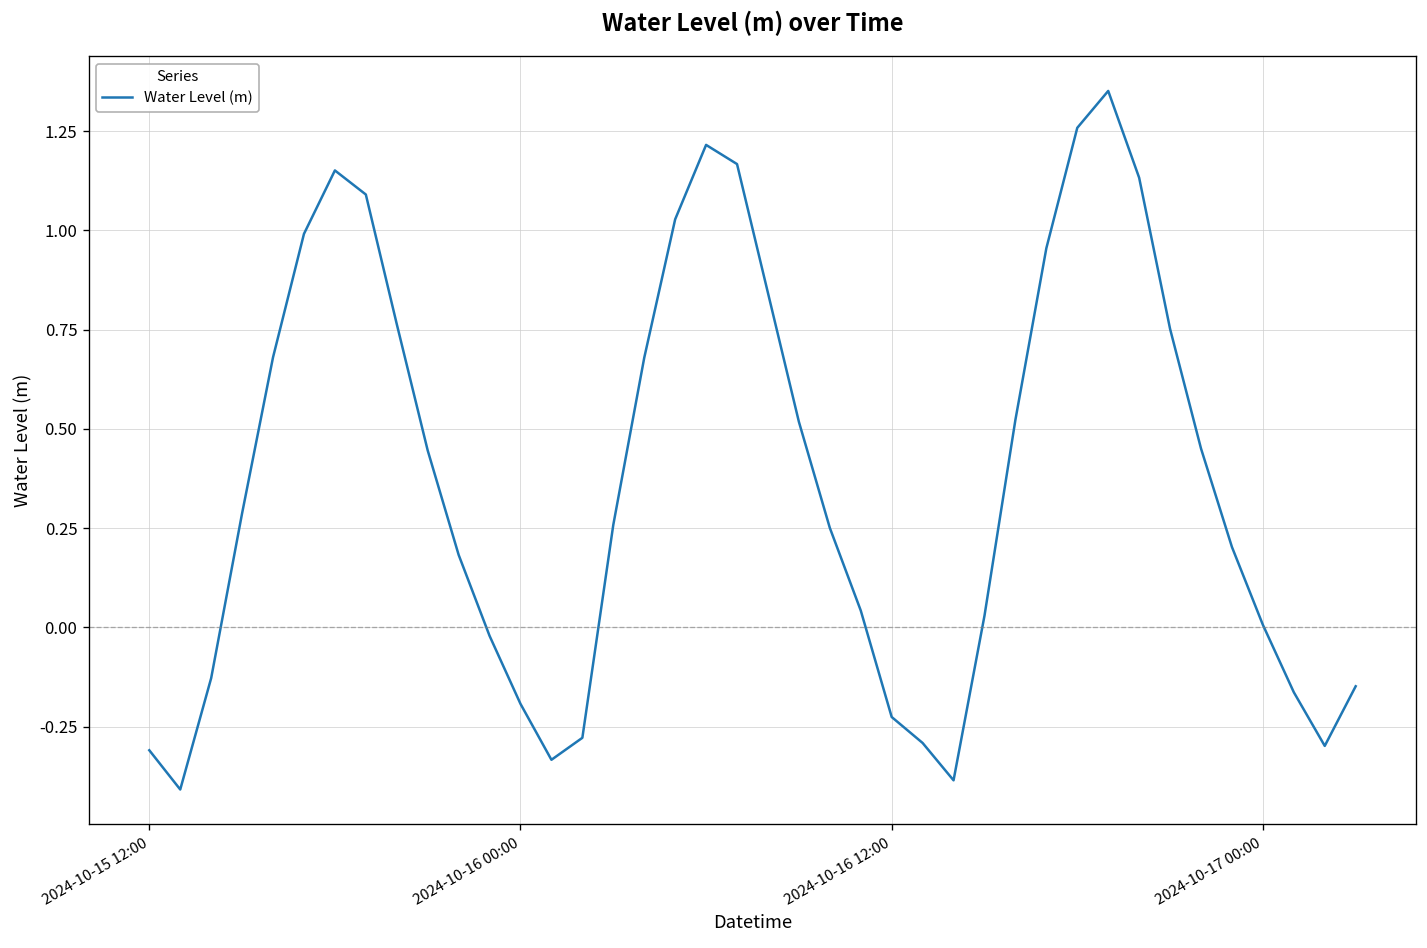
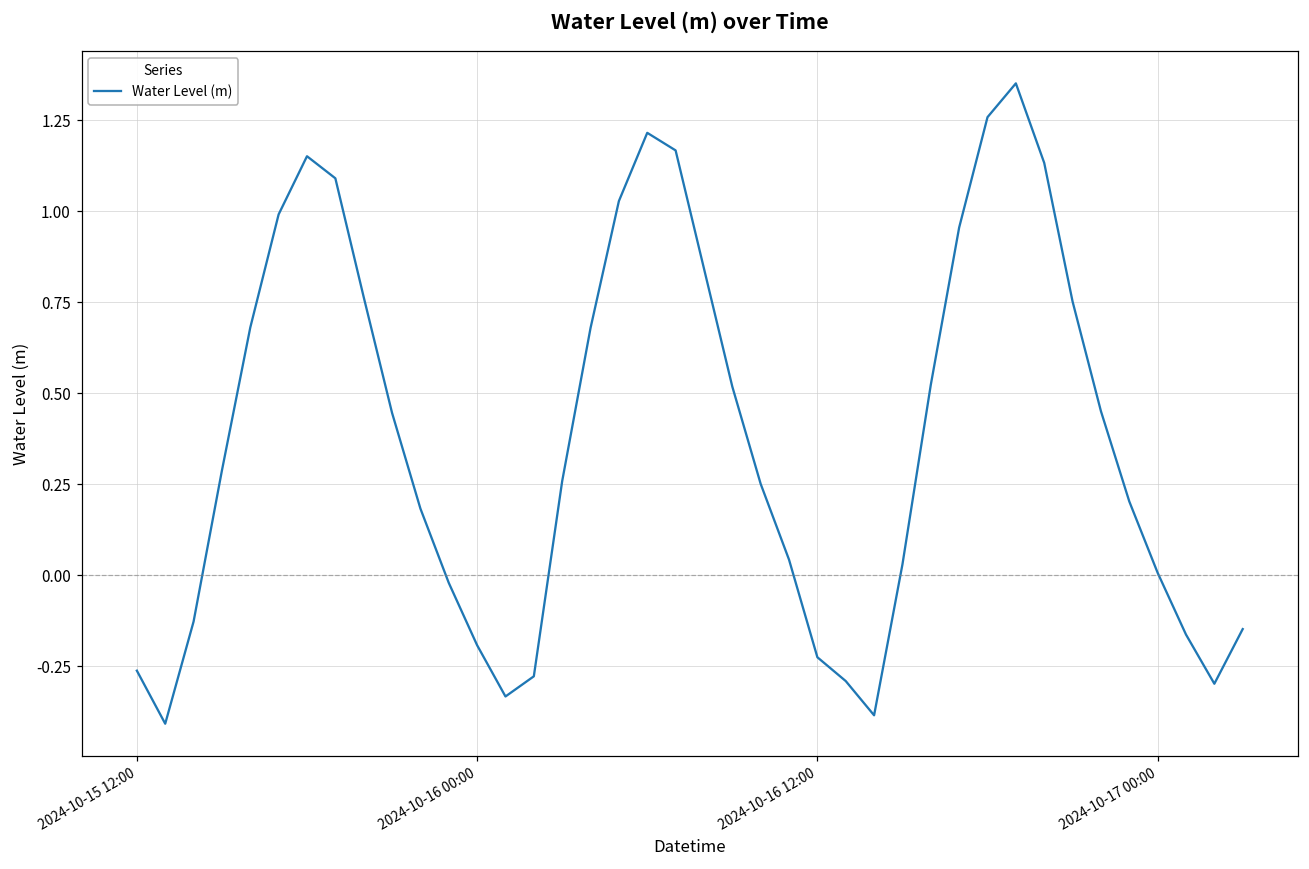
  {
-   "2024-10-15 12:00": -0.31,
+   "2024-10-15 12:00": -0.26,
    "2024-10-16 00:00": -0.19,
    "2024-10-16 12:00": -0.23,
    "2024-10-17 00:00": 0.01
  }
